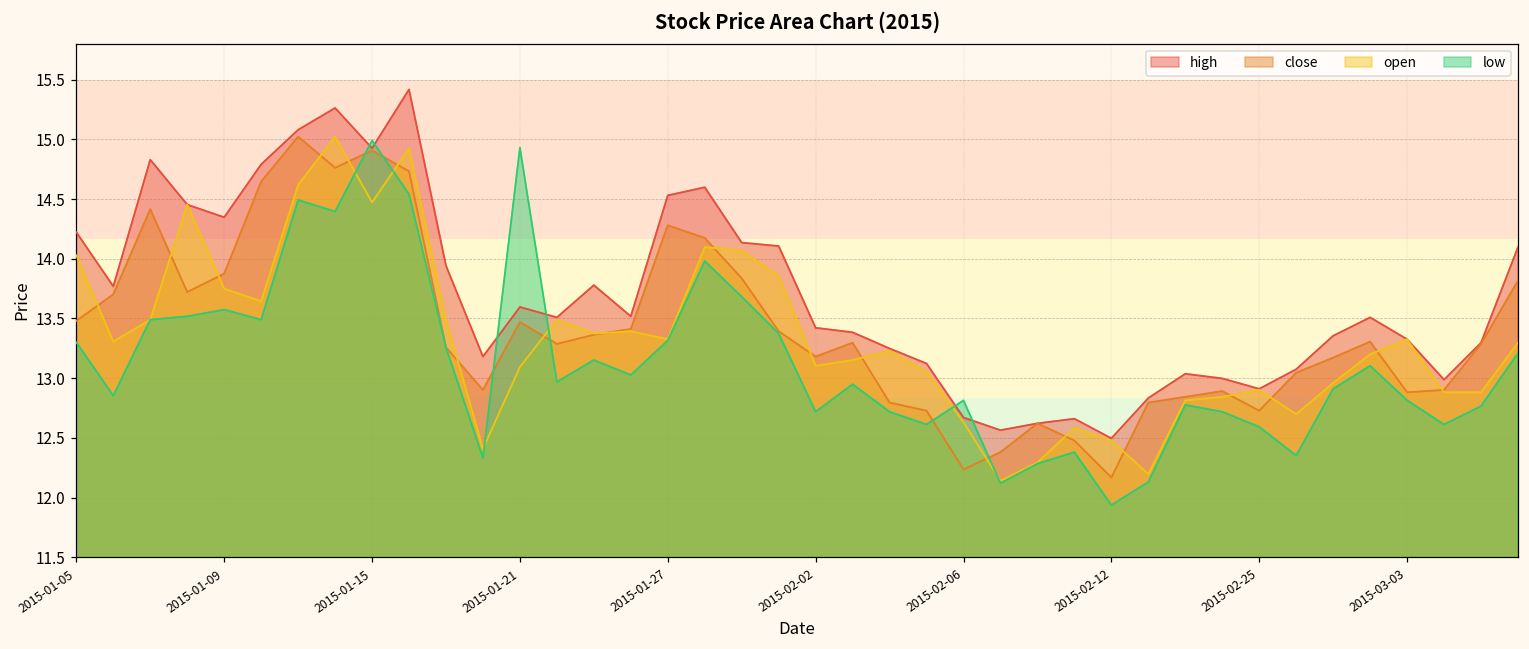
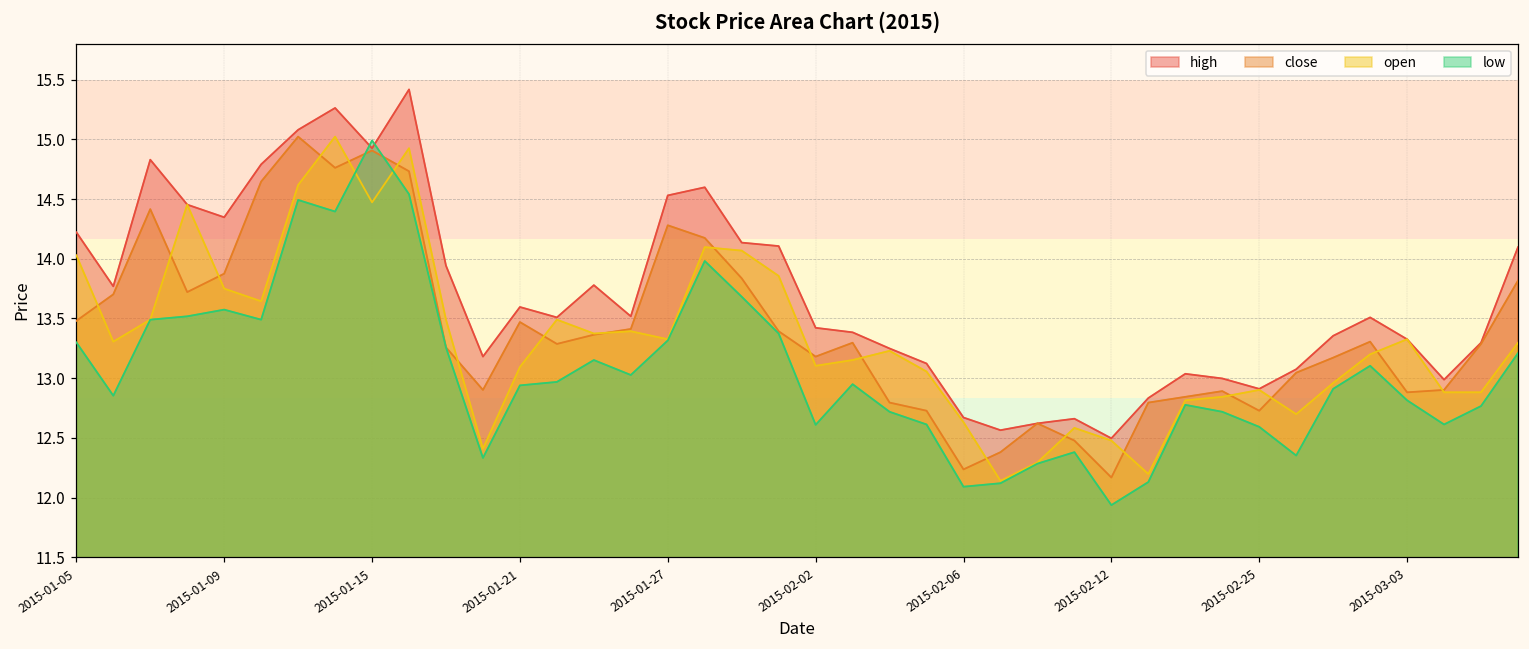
  {
    "low": {
      "2015-01-05": 13.30,
      "2015-01-09": 13.57,
      "2015-01-15": 14.99,
-     "2015-01-21": 14.93,
-     "2015-02-02": 12.72,
-     "2015-02-06": 12.81,
+     "2015-01-21": 12.94,
+     "2015-02-02": 12.61,
+     "2015-02-06": 12.09,
      "2015-02-12": 11.94,
      "2015-02-25": 12.59,
      "2015-03-03": 12.82
    }
  }
